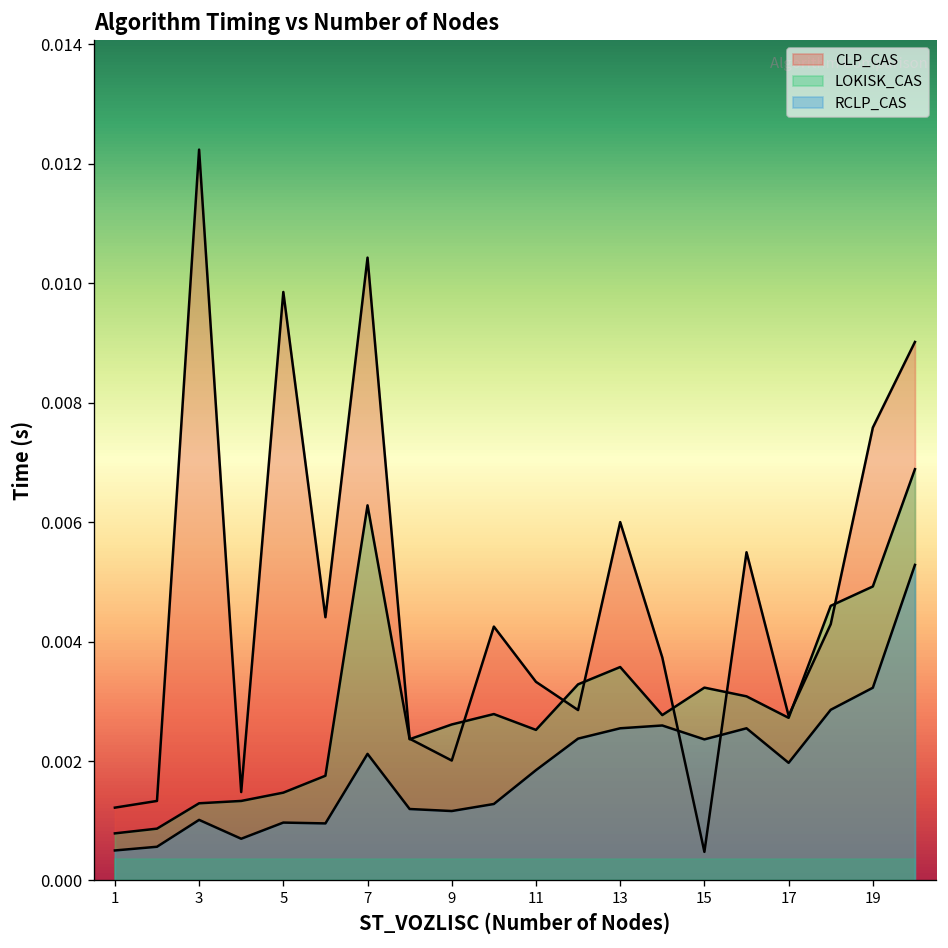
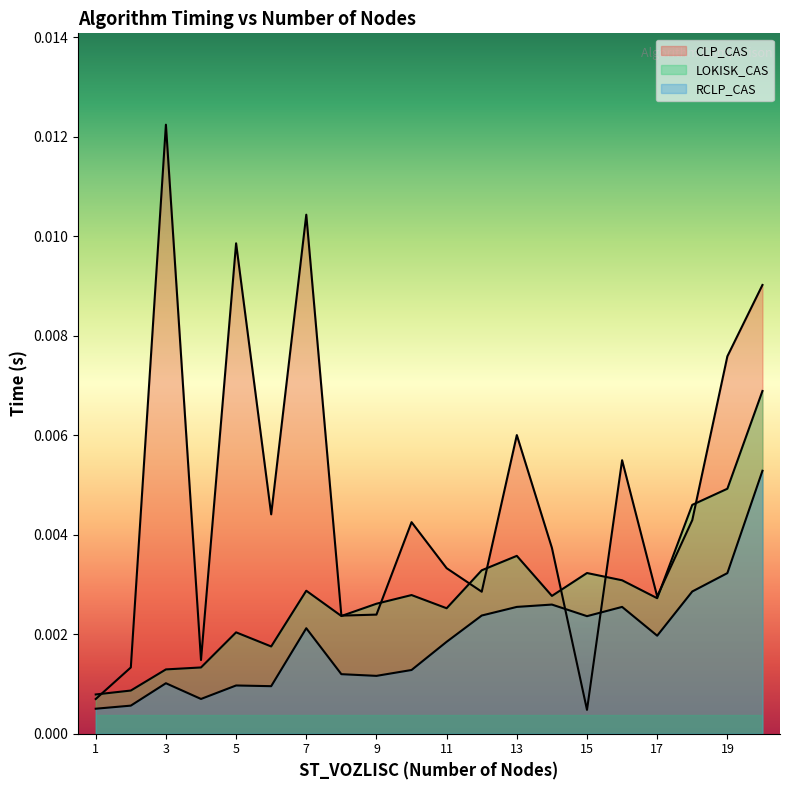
  {
    "CLP_CAS": {
-     "1": 0.0012,
+     "1": 0.0007,
      "3": 0.0122,
      "5": 0.0099,
      "7": 0.0104,
-     "9": 0.0020,
+     "9": 0.0024,
      "11": 0.0033,
      "13": 0.0060,
      "15": 0.0005,
      "19": 0.0076
    },
    "LOKISK_CAS": {
      "1": 0.0008,
      "3": 0.0013,
-     "5": 0.0015,
-     "7": 0.0063,
+     "5": 0.0020,
+     "7": 0.0029,
      "9": 0.0026,
      "11": 0.0025,
      "13": 0.0036,
      "15": 0.0032,
      "19": 0.0049
    },
    "RCLP_CAS": {
      "1": 0.0005,
      "3": 0.0010,
      "5": 0.0010,
      "7": 0.0021,
      "9": 0.0012,
      "11": 0.0018,
      "13": 0.0025,
      "15": 0.0024,
      "17": 0.0020,
      "19": 0.0032
    }
  }
